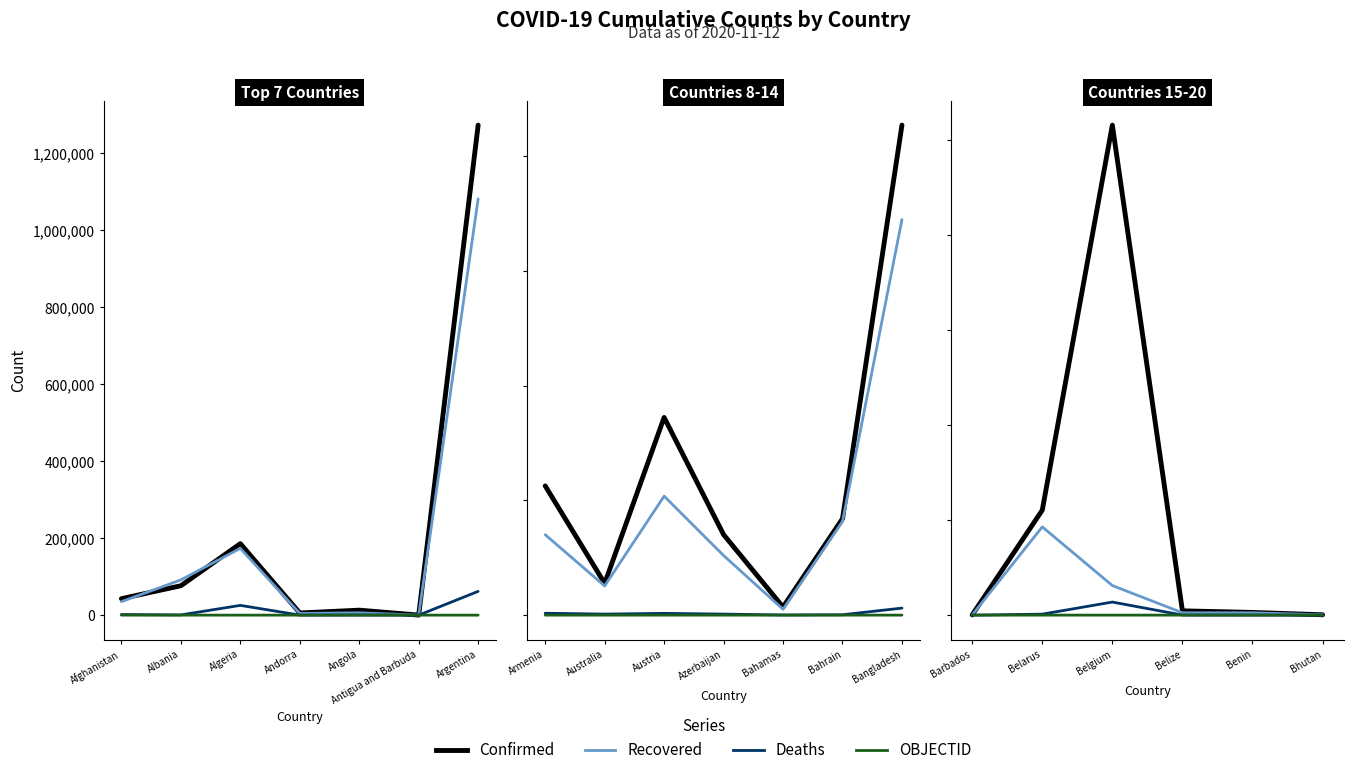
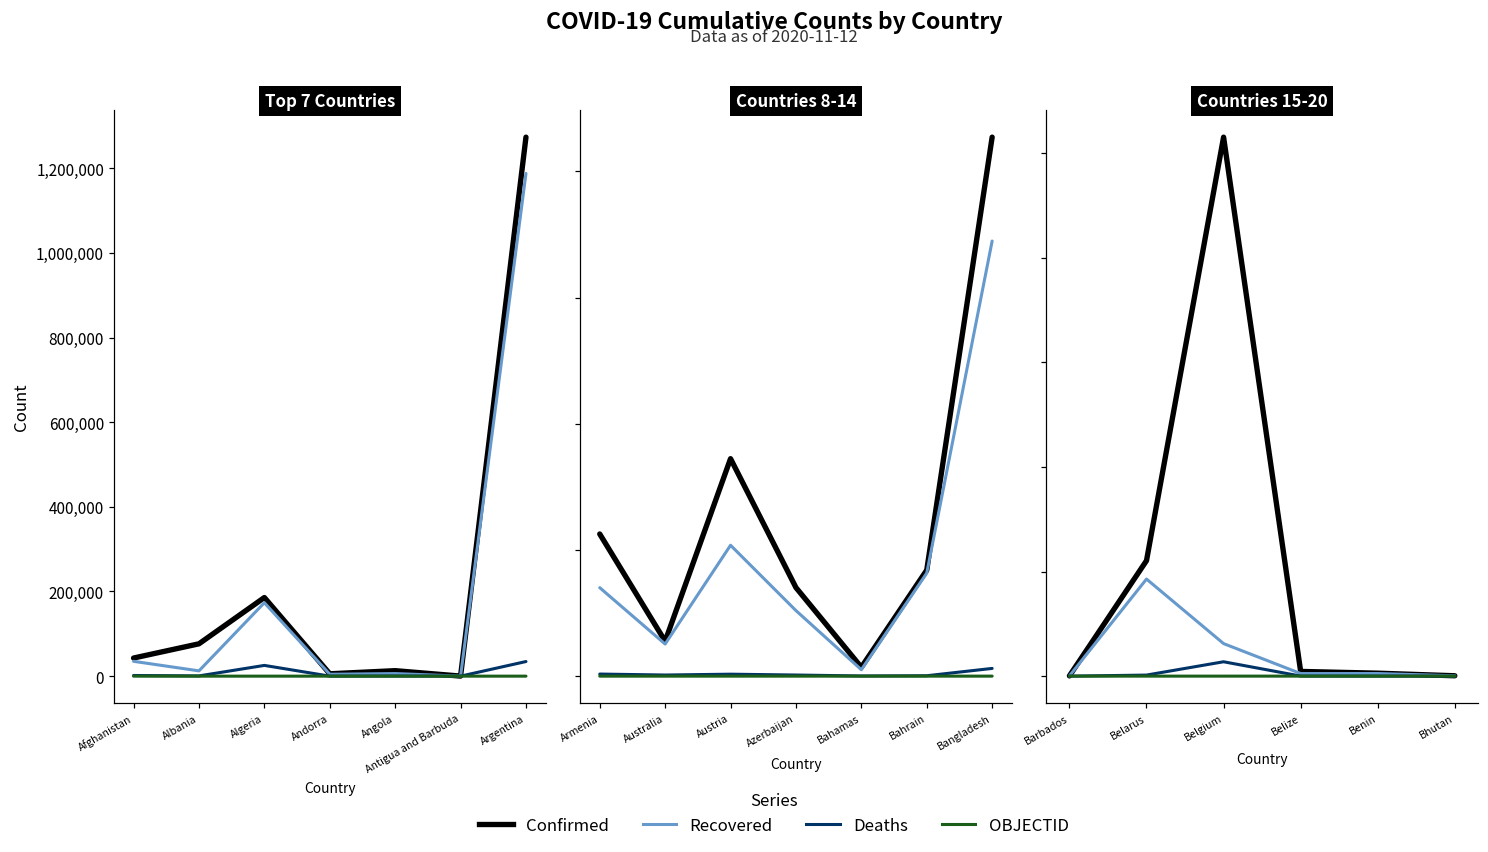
  {
    "Top 7 Countries": {
      "Confirmed": {
        "Afghanistan": "40,000",
        "Albania": "80,000",
        "Algeria": "190,000",
        "Angola": "10,000",
        "Argentina": "1,270,000"
      },
      "Recovered": {
        "Afghanistan": "40,000",
-       "Albania": "90,000",
+       "Albania": "10,000",
        "Algeria": "170,000",
-       "Argentina": "1,080,000"
+       "Argentina": "1,190,000"
      },
      "Deaths": {
        "Algeria": "30,000",
-       "Argentina": "60,000"
+       "Argentina": "30,000"
      },
      "OBJECTID": {
        "Algeria": "0",
        "Argentina": "0"
      }
    }
  }
